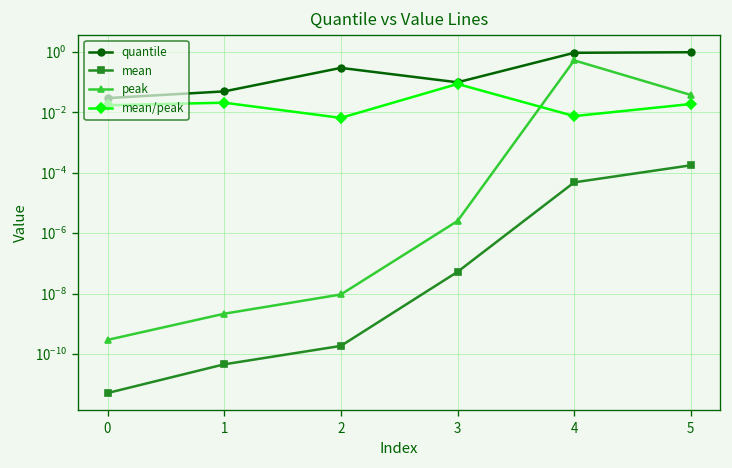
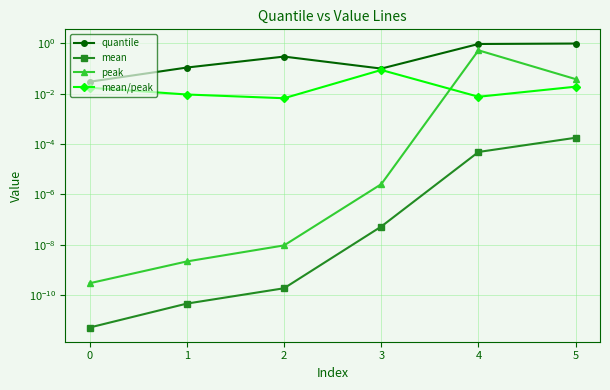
  {
    "quantile": {
-     "1": 0.05,
+     "1": 0.1,
      "2": 0.3,
      "4": 1.0,
      "5": 1.0
    },
    "mean": {
      "0": 0.000000000005,
      "1": 0.00000000005,
      "2": 0.0000000002,
      "3": 0.00000005,
      "4": 0.00005,
      "5": 0.0002
    },
    "peak": {
      "0": 0.0000000003,
      "1": 0.000000002,
      "2": 0.000000009,
      "3": 0.000003,
      "4": 0.5,
      "5": 0.04
    },
    "mean/peak": {
-     "1": 0.02,
+     "1": 0.009,
      "2": 0.007,
      "4": 0.008,
      "5": 0.02
    }
  }
